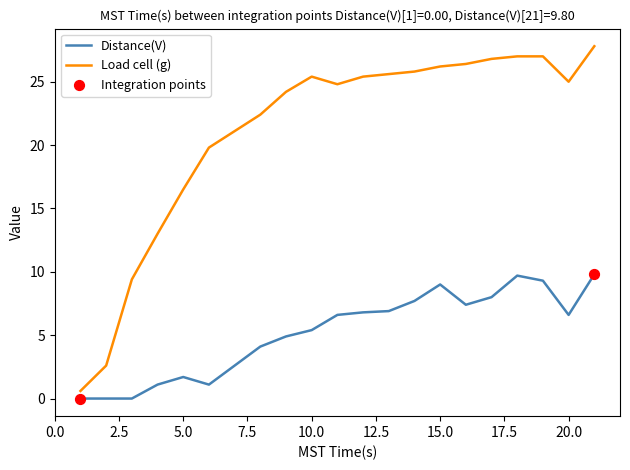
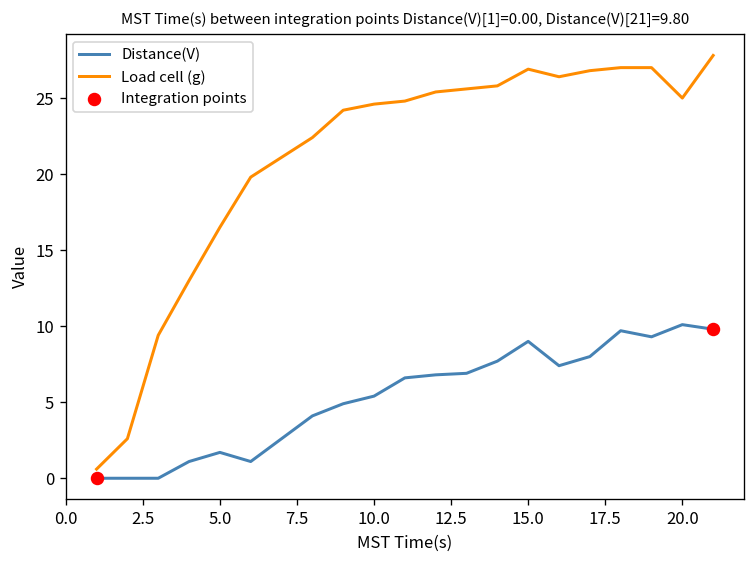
  {
    "Distance(V)": {
      "5.0": 1.7,
      "10.0": 5.4,
      "15.0": 9.0,
-     "20.0": 6.6
+     "20.0": 10.1
    },
    "Load cell (g)": {
      "5.0": 16.5,
-     "10.0": 25.4,
-     "15.0": 26.2,
+     "10.0": 24.6,
+     "15.0": 26.9,
      "20.0": 25.0
    }
  }
